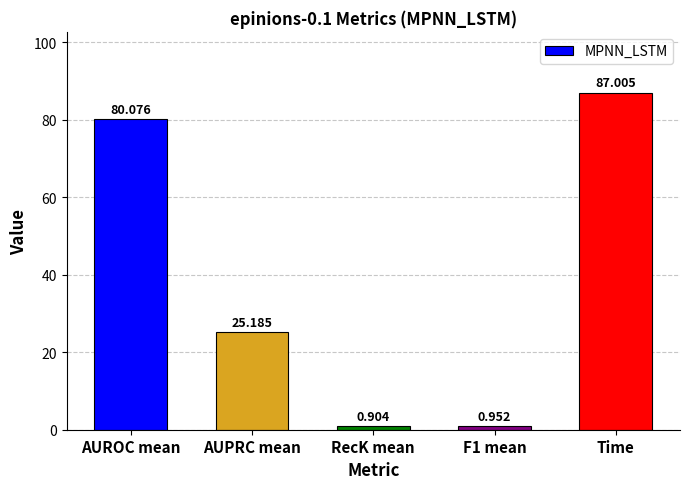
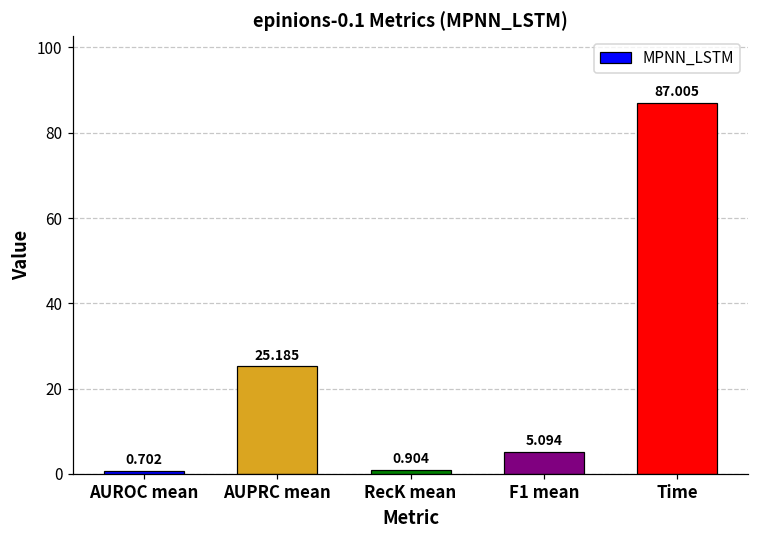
  {
-   "AUROC mean": 80.076,
+   "AUROC mean": 0.702,
    "AUPRC mean": 25.185,
    "RecK mean": 0.904,
-   "F1 mean": 0.952,
+   "F1 mean": 5.094,
    "Time": 87.005
  }
